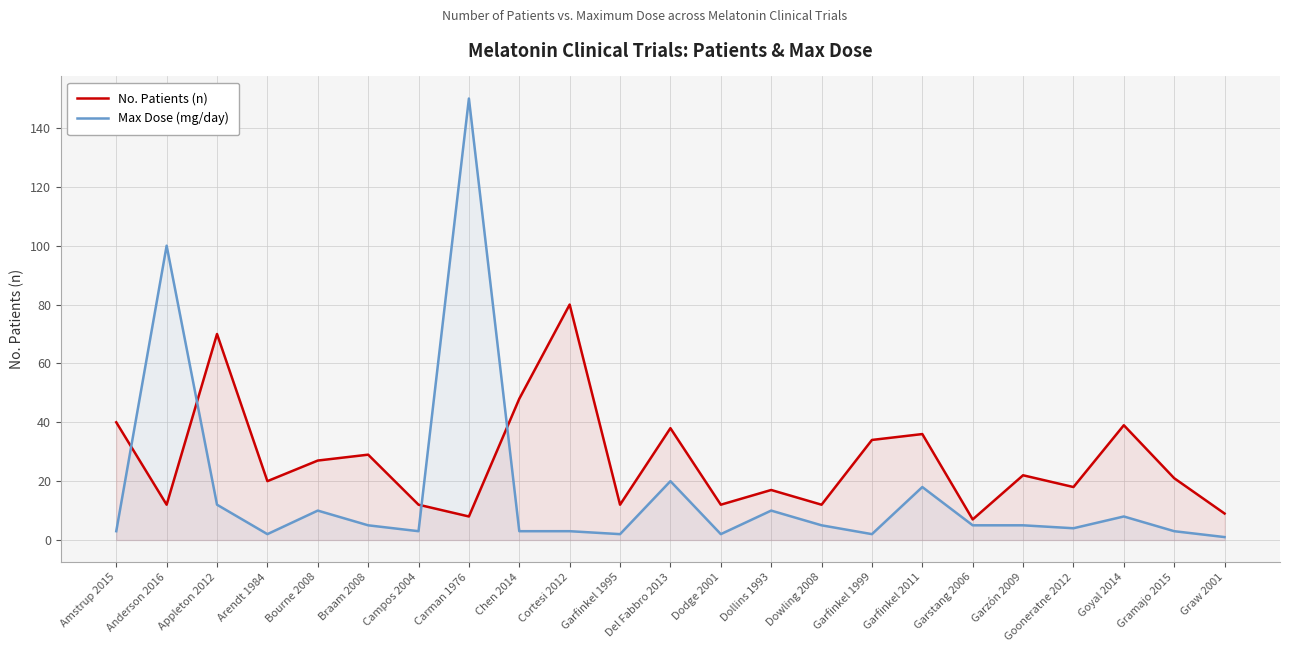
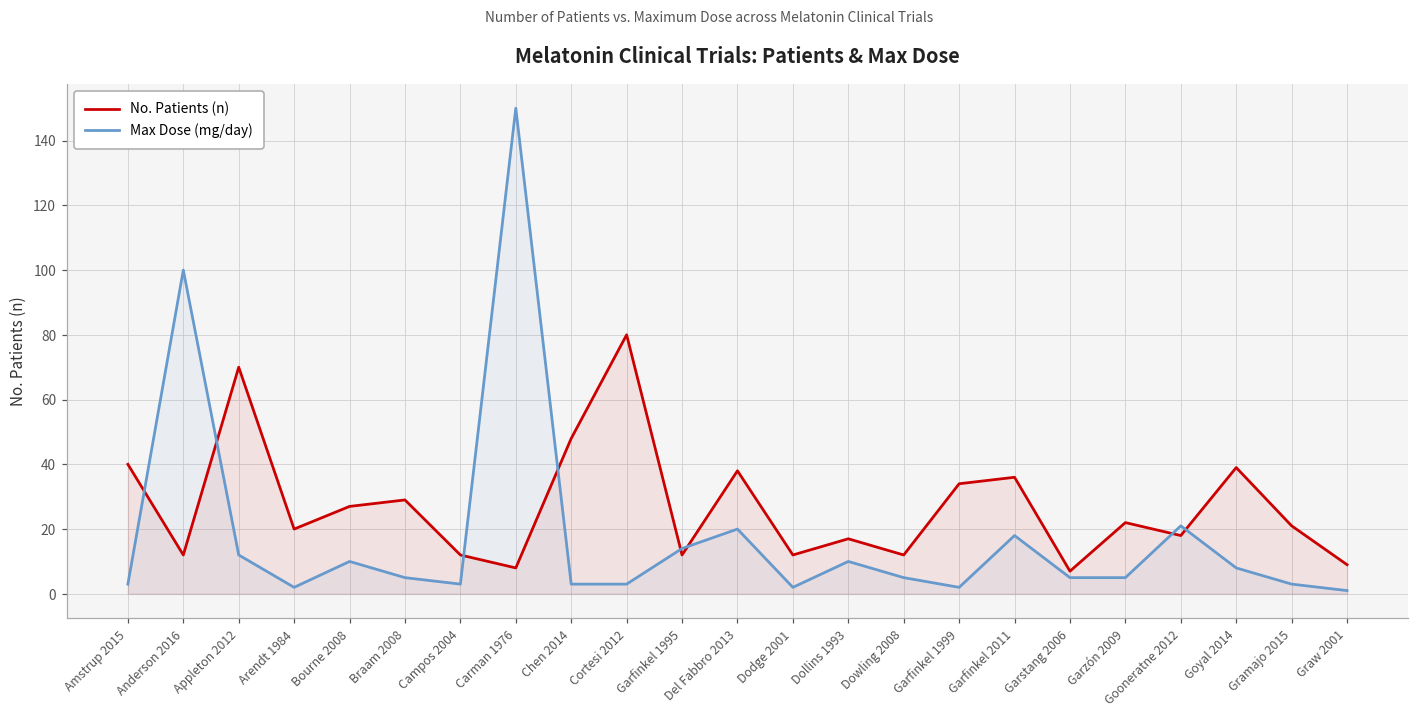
  {
    "No. Patients (n)": {
      "Amstrup 2015": 40,
      "Anderson 2016": 12,
      "Appleton 2012": 70,
      "Arendt 1984": 20,
      "Bourne 2008": 27,
      "Braam 2008": 29,
      "Campos 2004": 12,
      "Carman 1976": 8,
      "Chen 2014": 48,
      "Cortesi 2012": 80,
      "Garfinkel 1995": 12,
      "Del Fabbro 2013": 38,
      "Dodge 2001": 12,
      "Dollins 1993": 17,
      "Dowling 2008": 12,
      "Garfinkel 1999": 34,
      "Garfinkel 2011": 36,
      "Garstang 2006": 7,
      "Garzón 2009": 22,
      "Gooneratne 2012": 18,
      "Goyal 2014": 39,
      "Gramajo 2015": 21,
      "Graw 2001": 9
    },
    "Max Dose (mg/day)": {
      "Amstrup 2015": 3,
      "Anderson 2016": 100,
      "Appleton 2012": 12,
      "Arendt 1984": 2,
      "Bourne 2008": 10,
      "Braam 2008": 5,
      "Campos 2004": 3,
      "Carman 1976": 150,
      "Chen 2014": 3,
      "Cortesi 2012": 3,
-     "Garfinkel 1995": 2,
+     "Garfinkel 1995": 14,
      "Del Fabbro 2013": 20,
      "Dodge 2001": 2,
      "Dollins 1993": 10,
      "Dowling 2008": 5,
      "Garfinkel 1999": 2,
      "Garfinkel 2011": 18,
      "Garstang 2006": 5,
      "Garzón 2009": 5,
-     "Gooneratne 2012": 4,
+     "Gooneratne 2012": 21,
      "Goyal 2014": 8,
      "Gramajo 2015": 3,
      "Graw 2001": 1
    }
  }
